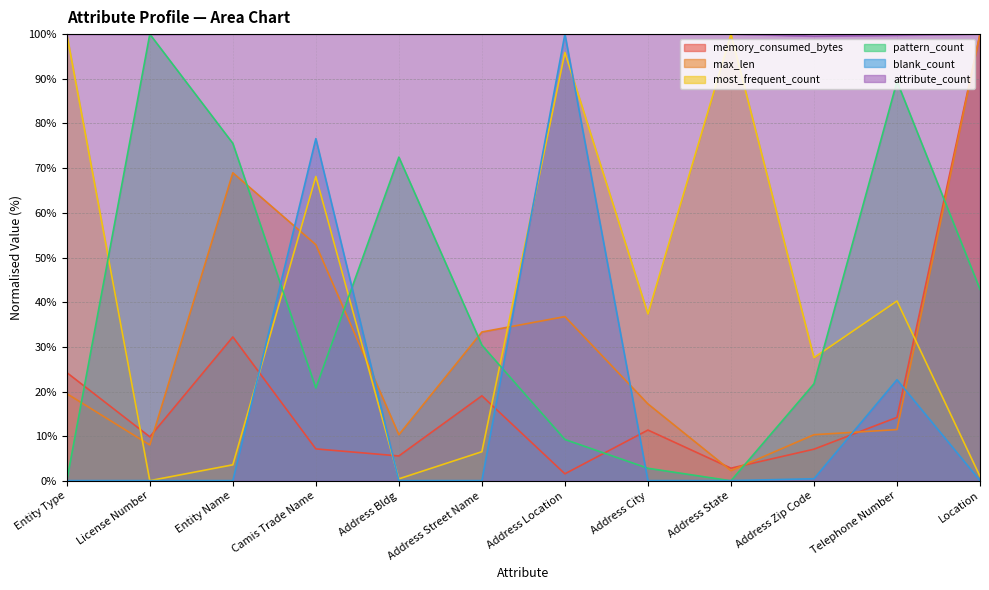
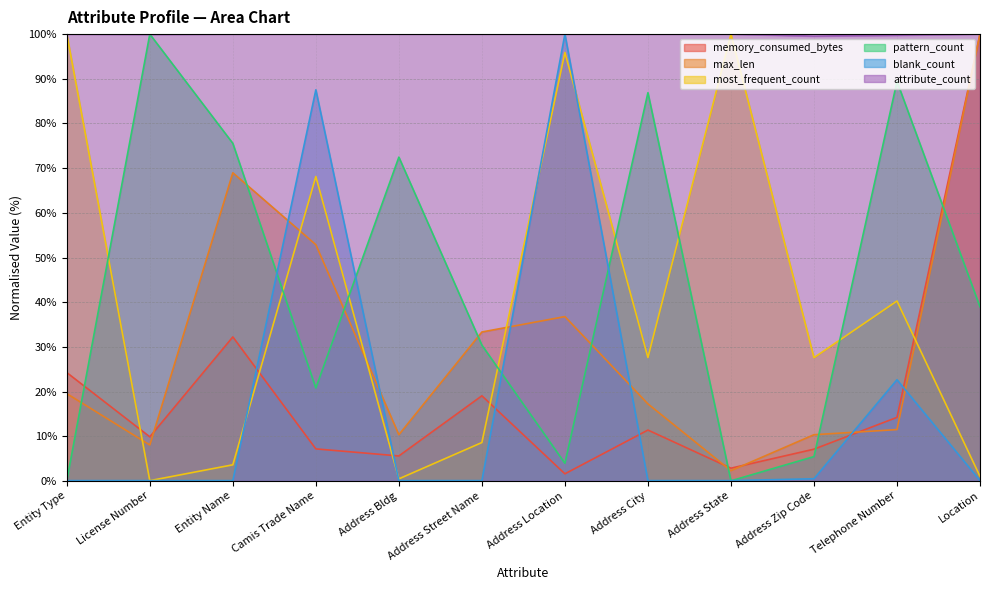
  {
    "most_frequent_count": {
      "Entity Name": "4%",
      "Camis Trade Name": "68%",
-     "Address Street Name": "7%",
+     "Address Street Name": "9%",
      "Address Location": "96%",
-     "Address City": "37%",
+     "Address City": "28%",
      "Address Zip Code": "28%",
      "Telephone Number": "40%",
      "Location": "1%"
    },
    "pattern_count": {
      "Entity Name": "76%",
      "Camis Trade Name": "21%",
      "Address Bldg": "72%",
      "Address Street Name": "30%",
-     "Address Location": "9%",
-     "Address City": "3%",
-     "Address Zip Code": "22%",
-     "Location": "43%"
+     "Address Location": "4%",
+     "Address City": "87%",
+     "Address Zip Code": "5%",
+     "Location": "39%"
    },
    "blank_count": {
      "Entity Name": "0%",
-     "Camis Trade Name": "77%",
+     "Camis Trade Name": "88%",
      "Address Street Name": "0%",
      "Address City": "0%",
      "Address Zip Code": "0%",
      "Telephone Number": "23%",
      "Location": "0%"
    },
    "attribute_count": {
      "Entity Name": "100%",
      "Camis Trade Name": "100%",
      "Address Bldg": "100%",
      "Address Street Name": "100%",
      "Address City": "100%",
      "Address Zip Code": "100%",
      "Telephone Number": "100%"
    }
  }
